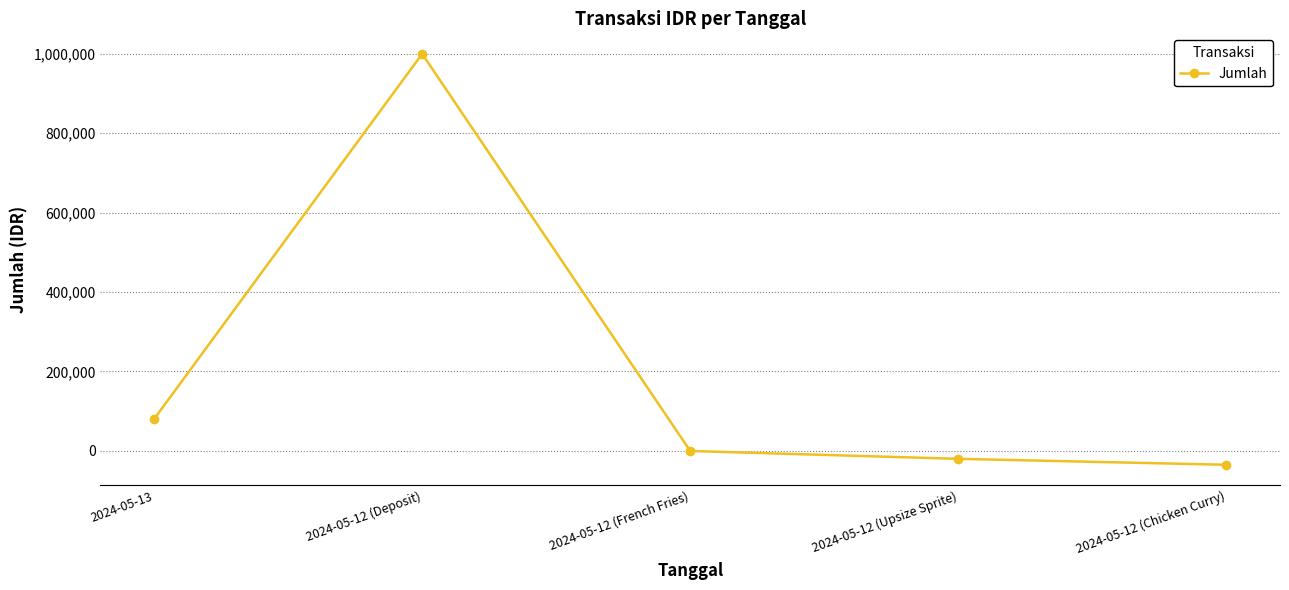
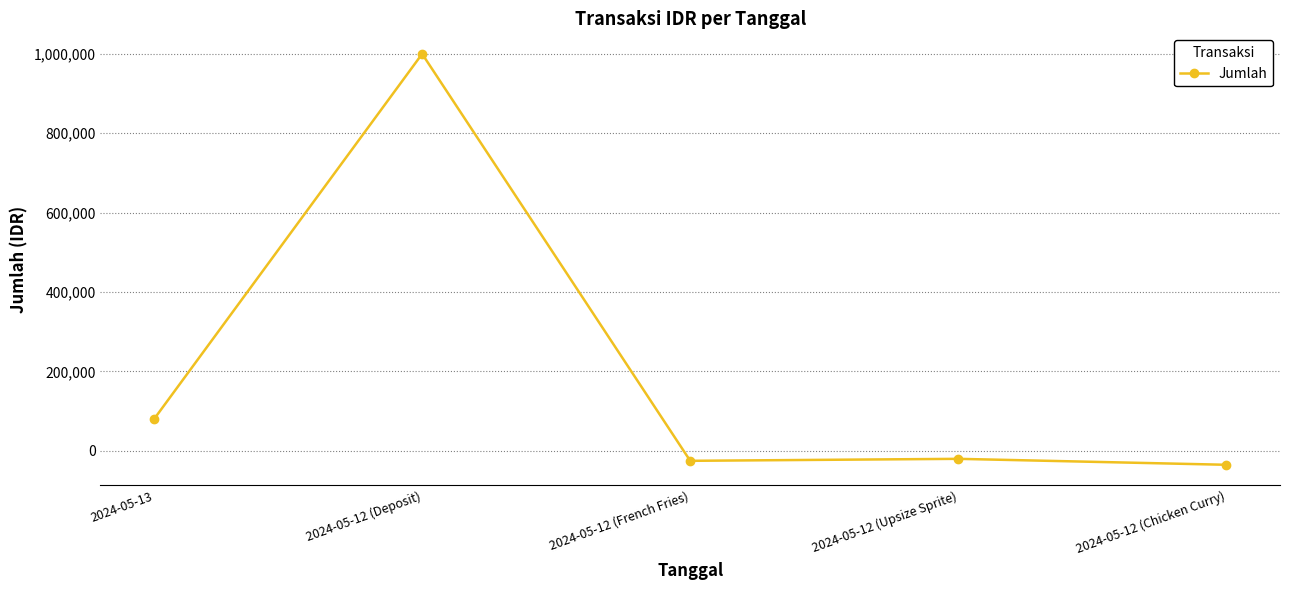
  {
    "2024-05-13": "80,000",
    "2024-05-12 (Deposit)": "1,000,000",
-   "2024-05-12 (French Fries)": "0",
+   "2024-05-12 (French Fries)": "-30,000",
    "2024-05-12 (Upsize Sprite)": "-20,000",
    "2024-05-12 (Chicken Curry)": "-40,000"
  }
